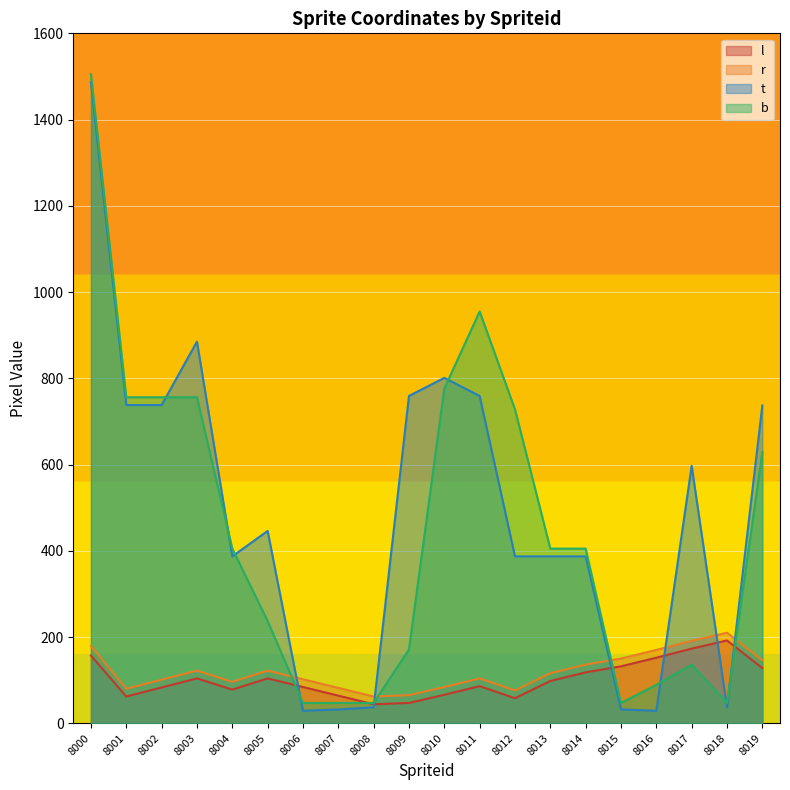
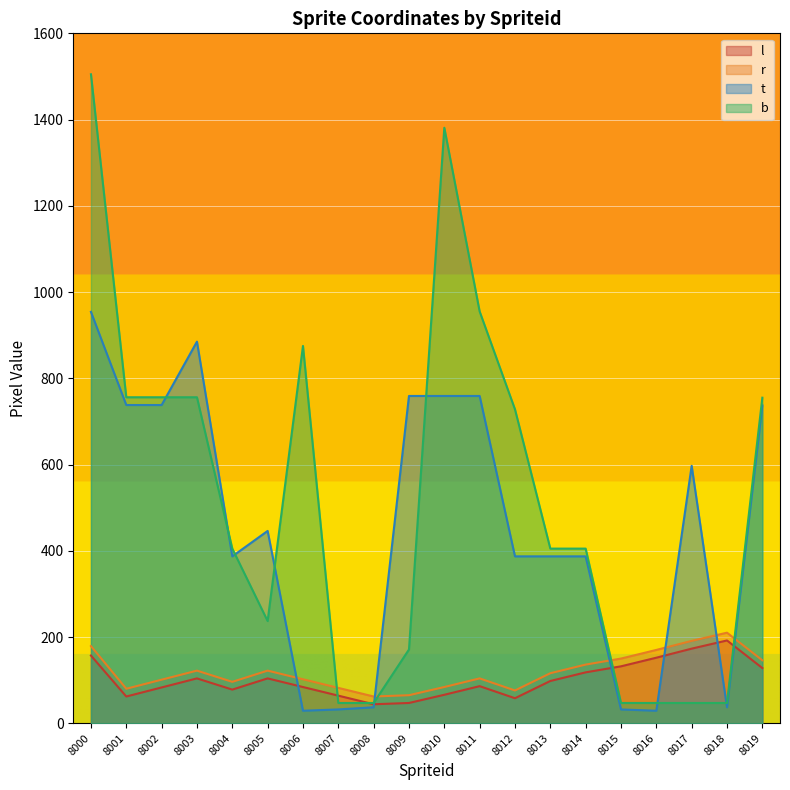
  {
    "t": {
-     "8000": 1490,
+     "8000": 950,
      "8001": 740,
      "8002": 740,
      "8003": 890,
      "8004": 390,
      "8005": 450,
      "8006": 30,
      "8007": 30,
      "8008": 40,
      "8009": 760,
-     "8010": 800,
+     "8010": 760,
      "8011": 760,
      "8012": 390,
      "8013": 390,
      "8014": 390,
      "8015": 30,
      "8016": 30,
      "8017": 600,
      "8018": 40,
      "8019": 740
    },
    "b": {
      "8000": 1510,
      "8001": 760,
      "8002": 760,
      "8003": 760,
      "8004": 410,
      "8005": 240,
-     "8006": 50,
+     "8006": 880,
      "8007": 50,
      "8009": 170,
-     "8010": 780,
+     "8010": 1380,
      "8011": 960,
      "8012": 730,
      "8013": 410,
      "8014": 410,
      "8015": 50,
-     "8016": 90,
-     "8017": 140,
+     "8016": 50,
+     "8017": 50,
      "8018": 50,
-     "8019": 630
+     "8019": 760
    }
  }
